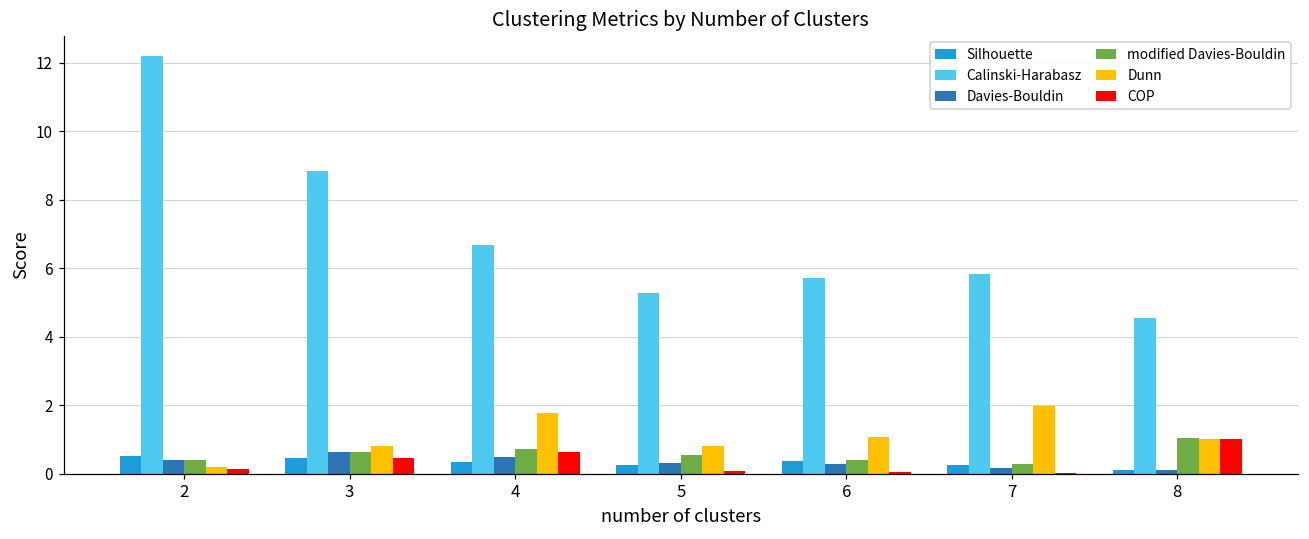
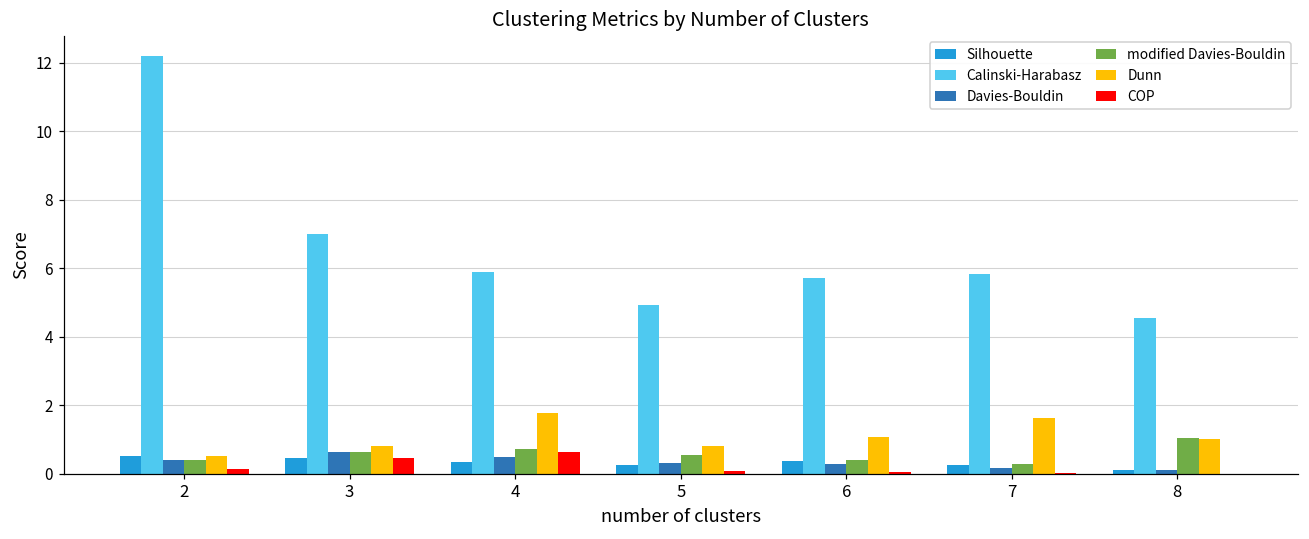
  {
    "Calinski-Harabasz": {
      "2": 12.2,
-     "3": 8.8,
-     "4": 6.7,
-     "5": 5.3,
+     "3": 7.0,
+     "4": 5.9,
+     "5": 4.9,
      "6": 5.7,
      "7": 5.8,
      "8": 4.5
    },
    "modified Davies-Bouldin": {
      "2": 0.4,
      "3": 0.6,
      "4": 0.7,
      "5": 0.5,
      "6": 0.4,
      "7": 0.3,
      "8": 1.0
    },
    "Dunn": {
-     "2": 0.2,
+     "2": 0.5,
      "3": 0.8,
      "4": 1.8,
      "5": 0.8,
      "6": 1.1,
-     "7": 2.0,
+     "7": 1.6,
      "8": 1.0
    },
    "COP": {
      "2": 0.1,
      "3": 0.5,
      "4": 0.6,
-     "8": 1.0
+     "8": 0.0
    }
  }
